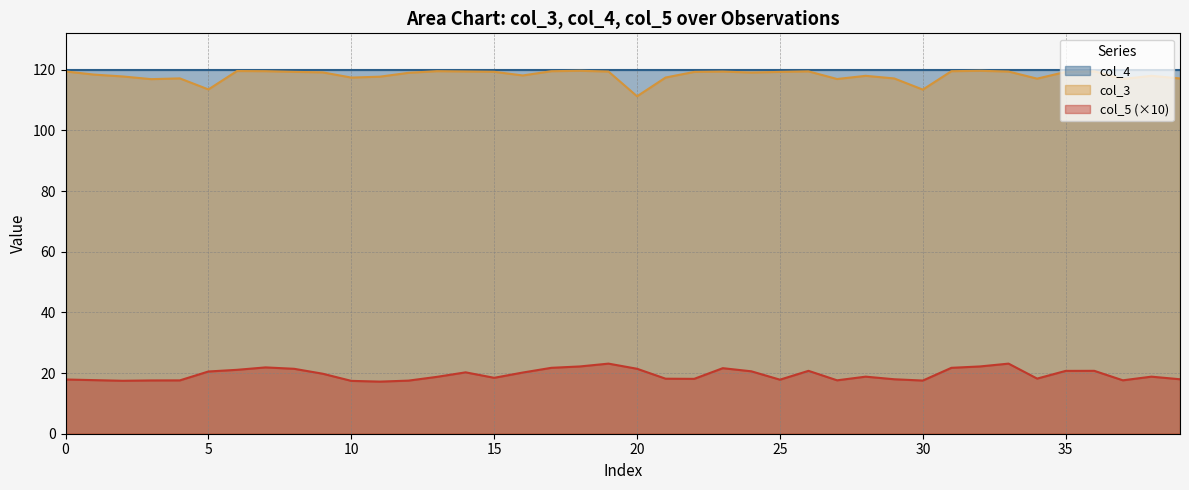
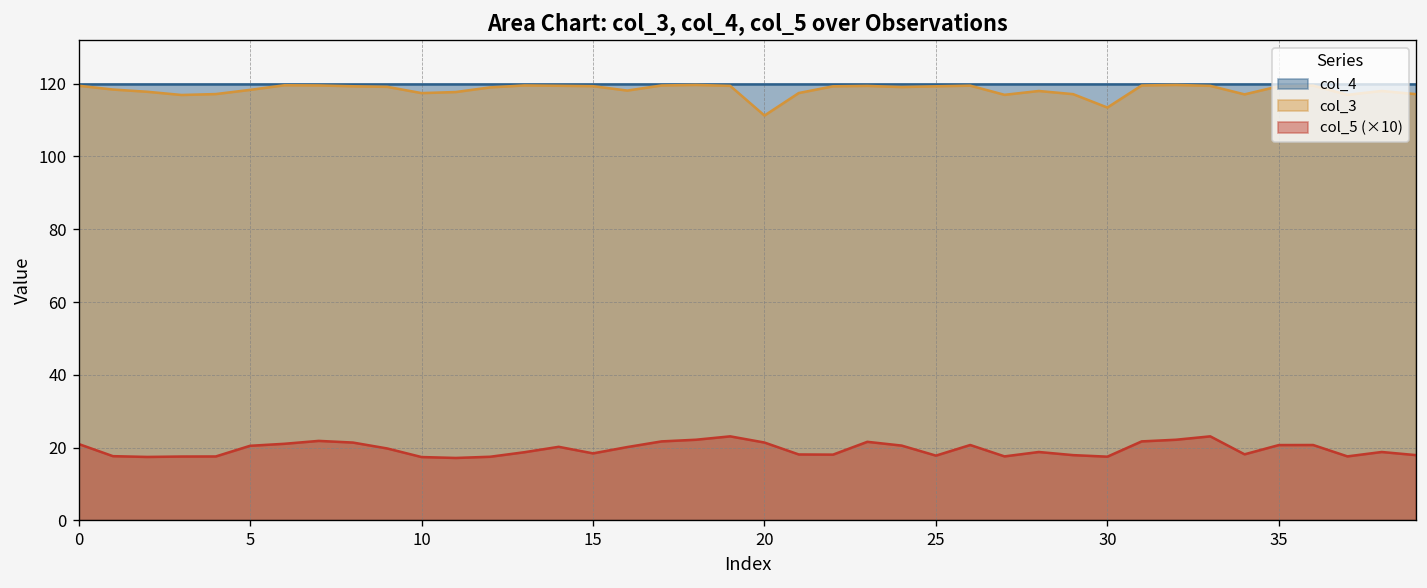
  {
    "col_4": {
      "5": 120,
      "10": 120,
      "20": 120,
      "30": 120
    },
    "col_3": {
-     "5": 114,
+     "5": 118,
      "10": 117,
      "20": 111,
      "30": 113
    },
    "col_5 (×10)": {
-     "0": 18,
+     "0": 21,
      "5": 21,
      "10": 17,
      "15": 18,
      "20": 21,
      "25": 18,
      "30": 18,
      "35": 21
    }
  }
